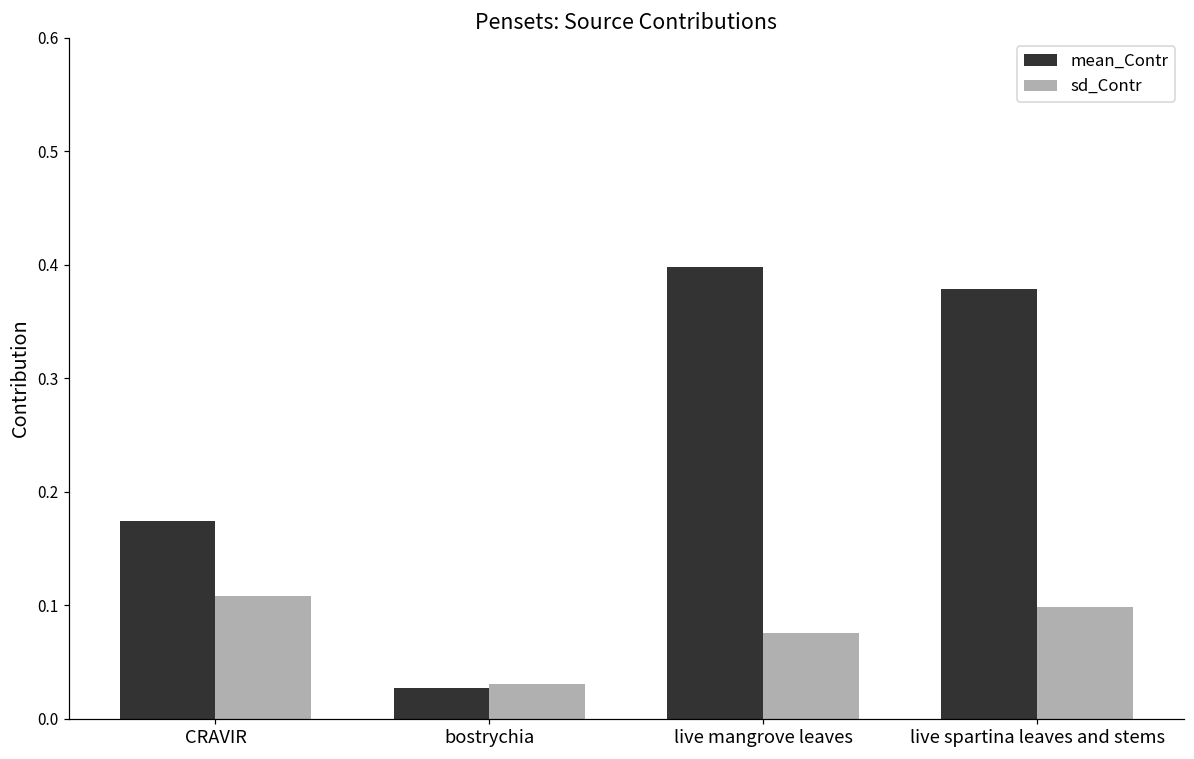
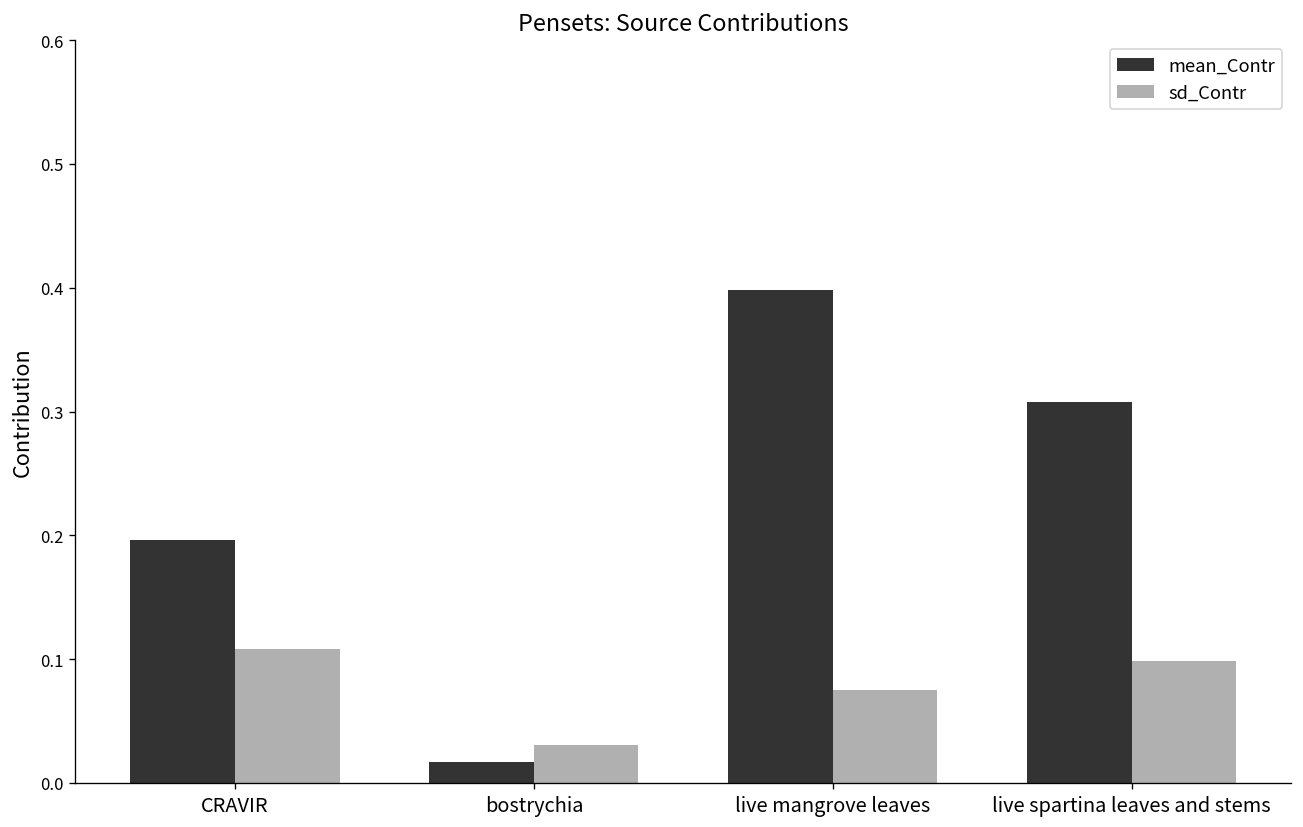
  {
    "mean_Contr": {
-     "CRAVIR": 0.174,
-     "bostrychia": 0.027,
+     "CRAVIR": 0.196,
+     "bostrychia": 0.017,
      "live mangrove leaves": 0.398,
-     "live spartina leaves and stems": 0.379
+     "live spartina leaves and stems": 0.307
    },
    "sd_Contr": {
      "CRAVIR": 0.108,
      "bostrychia": 0.030,
      "live mangrove leaves": 0.075,
      "live spartina leaves and stems": 0.099
    }
  }
